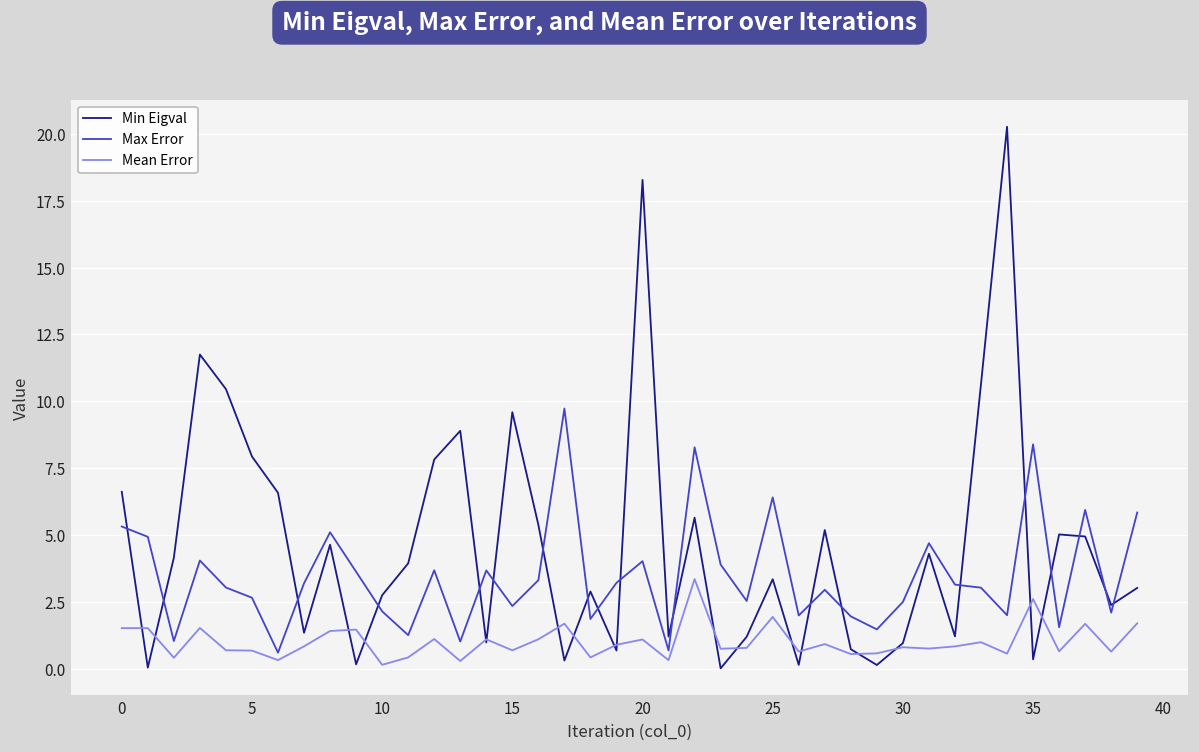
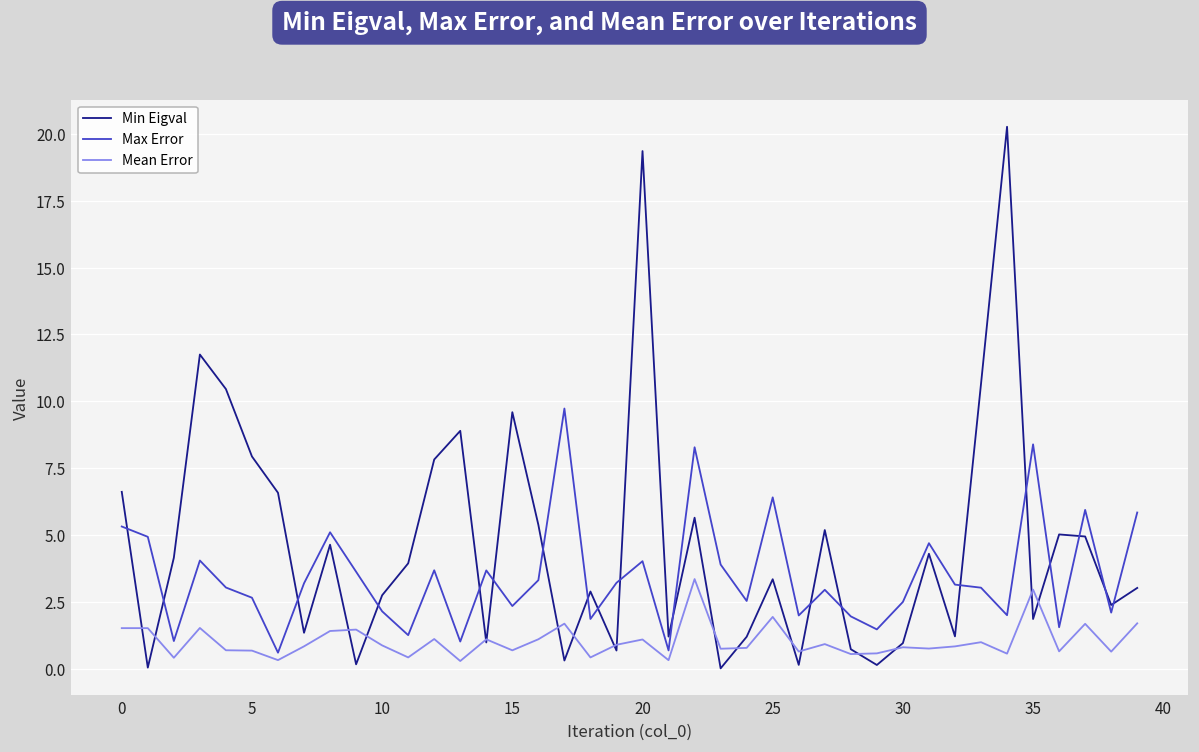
  {
    "Min Eigval": {
      "0": 6.6,
      "5": 7.9,
      "10": 2.7,
      "15": 9.6,
-     "20": 18.3,
+     "20": 19.4,
      "25": 3.3,
      "30": 1.0,
-     "35": 0.4
+     "35": 1.9
    },
    "Max Error": {
      "0": 5.3,
      "5": 2.7,
      "10": 2.1,
      "15": 2.3,
      "20": 4.0,
      "25": 6.4,
      "30": 2.5,
      "35": 8.4
    },
    "Mean Error": {
      "0": 1.5,
      "5": 0.7,
-     "10": 0.1,
+     "10": 0.9,
      "15": 0.7,
      "20": 1.1,
      "25": 1.9,
      "30": 0.8,
-     "35": 2.6
+     "35": 3.0
    }
  }
